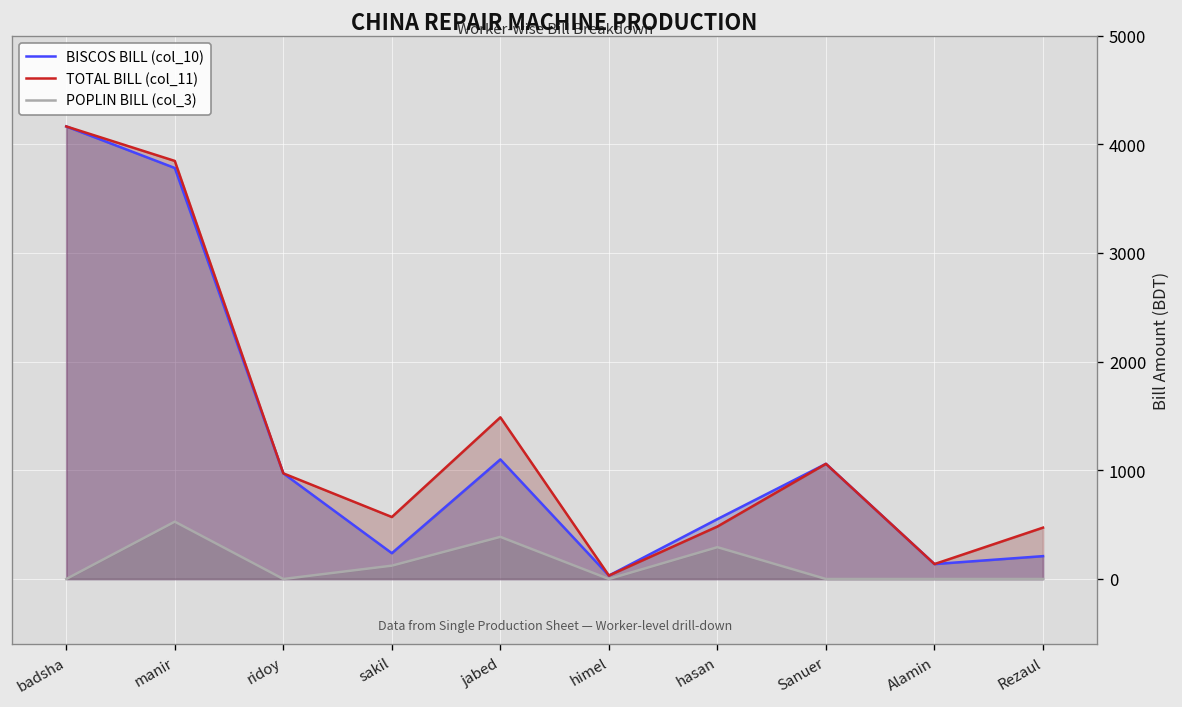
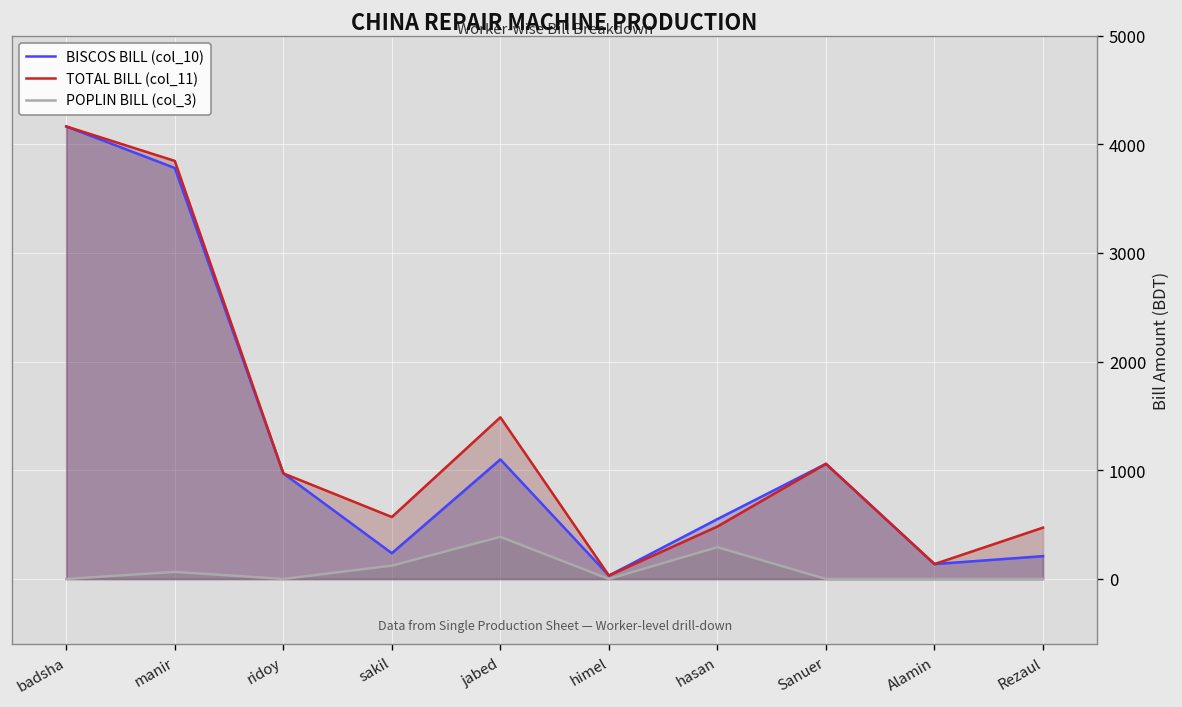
  {
    "BISCOS BILL (col_10)": {
      "manir": 3800,
      "sakil": 200,
      "jabed": 1100,
      "hasan": 600,
      "Rezaul": 200
    },
    "TOTAL BILL (col_11)": {
      "manir": 3800,
      "sakil": 600,
      "jabed": 1500,
      "hasan": 500,
      "Rezaul": 500
    },
    "POPLIN BILL (col_3)": {
      "badsha": 0,
-     "manir": 500,
+     "manir": 100,
      "ridoy": 0,
      "sakil": 100,
      "jabed": 400,
      "himel": 0,
      "hasan": 300,
      "Sanuer": 0,
      "Alamin": 0,
      "Rezaul": 0
    }
  }
